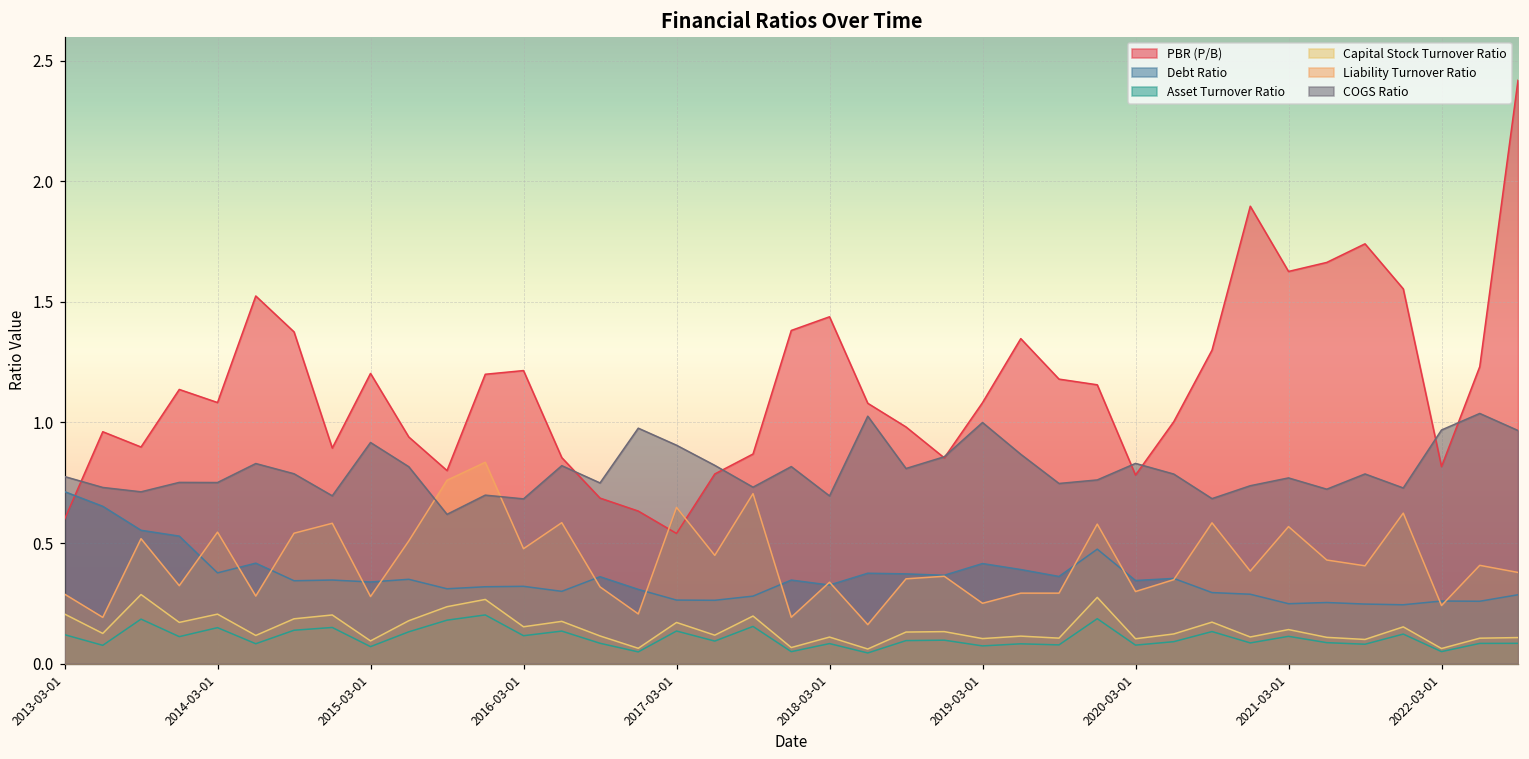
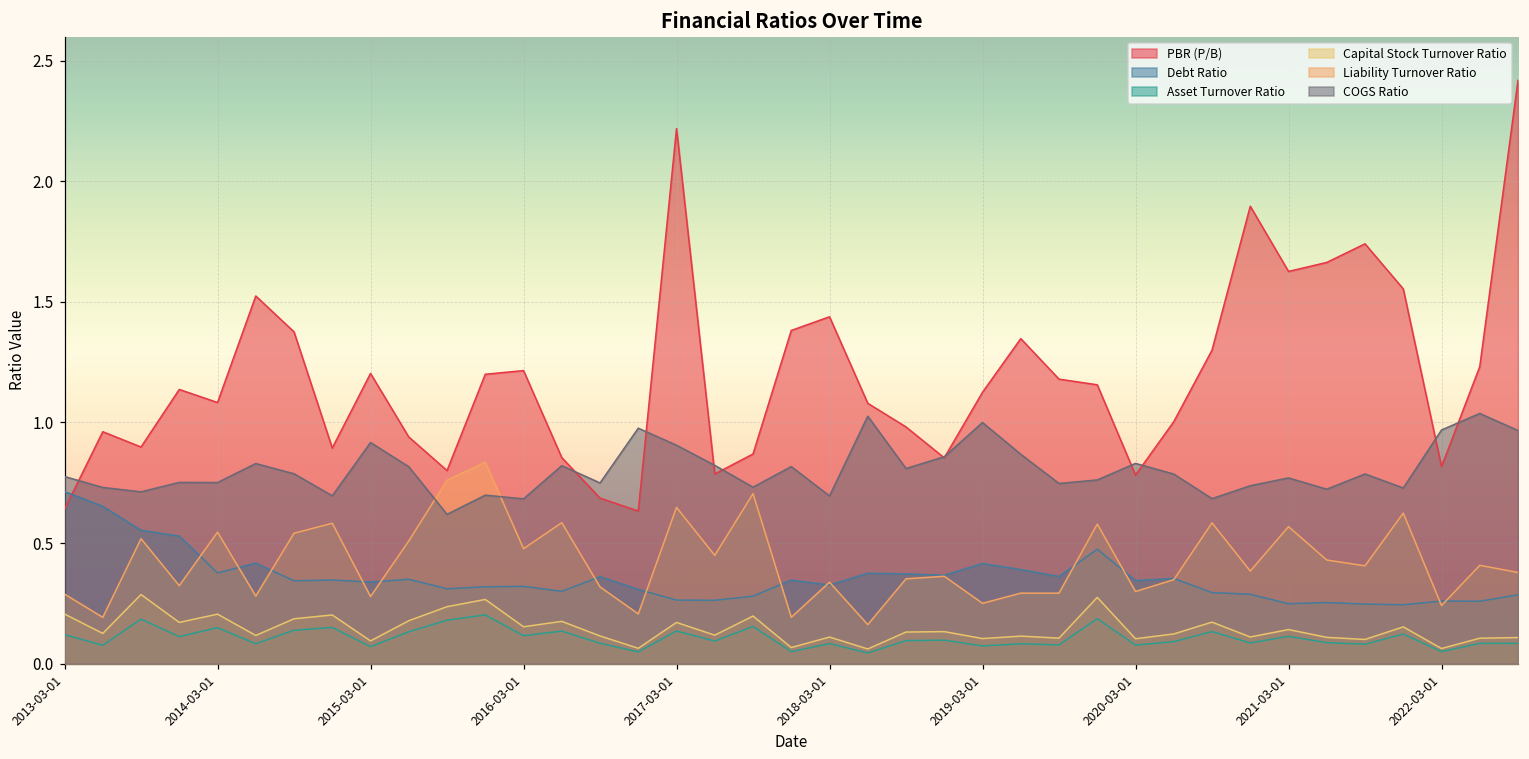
  {
    "PBR (P/B)": {
-     "2013-03-01": 0.60,
+     "2013-03-01": 0.64,
      "2014-03-01": 1.08,
      "2015-03-01": 1.20,
      "2016-03-01": 1.22,
-     "2017-03-01": 0.54,
+     "2017-03-01": 2.22,
      "2018-03-01": 1.44,
-     "2019-03-01": 1.08,
+     "2019-03-01": 1.13,
      "2020-03-01": 0.78,
      "2021-03-01": 1.63,
      "2022-03-01": 0.82
    }
  }
